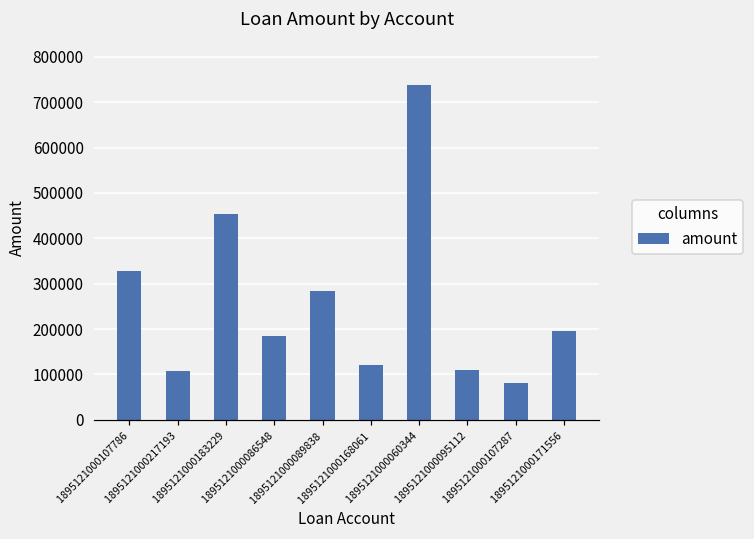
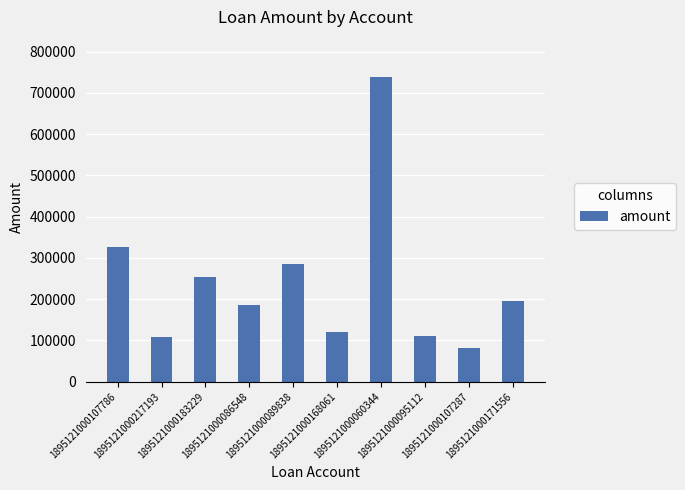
  {
    "1895121000107786": 330000,
    "1895121000217193": 110000,
-   "1895121000183229": 450000,
+   "1895121000183229": 250000,
    "1895121000086548": 190000,
    "1895121000089838": 290000,
    "1895121000168061": 120000,
    "1895121000060344": 740000,
    "1895121000095112": 110000,
    "1895121000107287": 80000,
    "1895121000171556": 200000
  }
